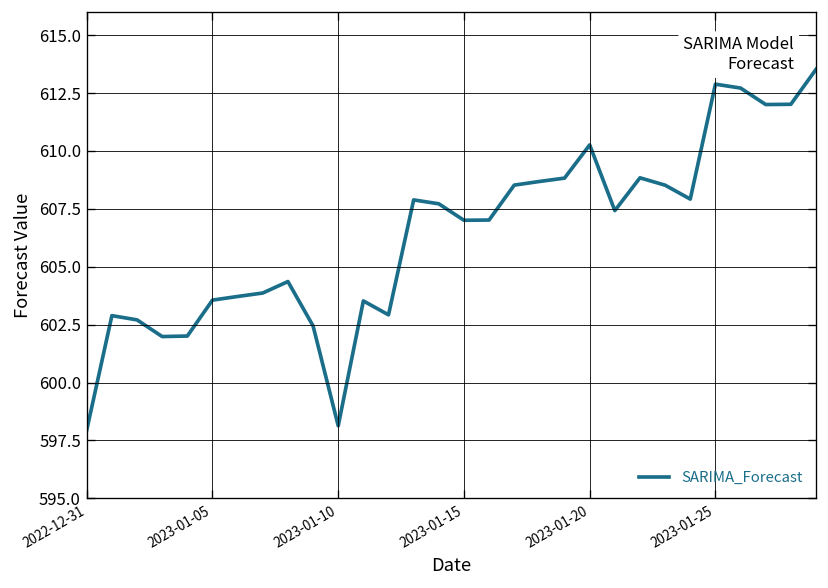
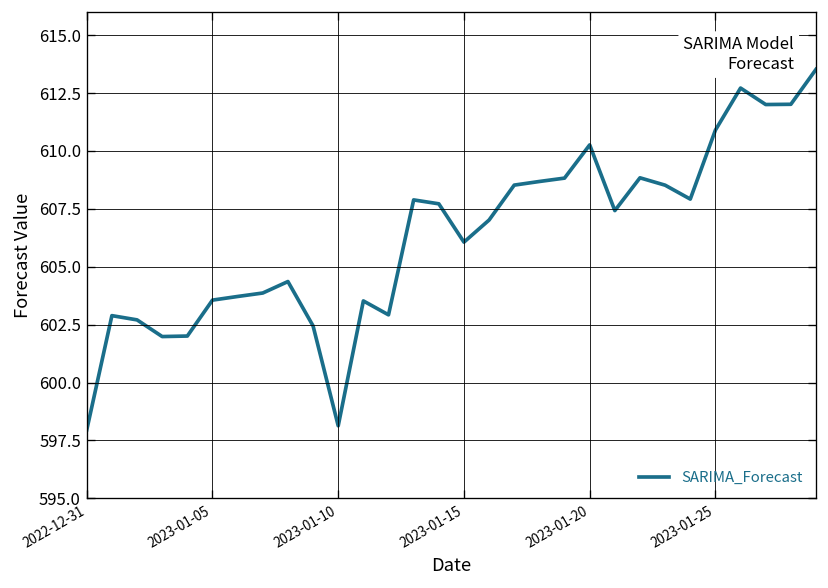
  {
    "2022-12-31": 598.0,
    "2023-01-05": 603.6,
    "2023-01-10": 598.1,
-   "2023-01-15": 607.0,
+   "2023-01-15": 606.1,
    "2023-01-20": 610.3,
-   "2023-01-25": 612.9
+   "2023-01-25": 610.9
  }
